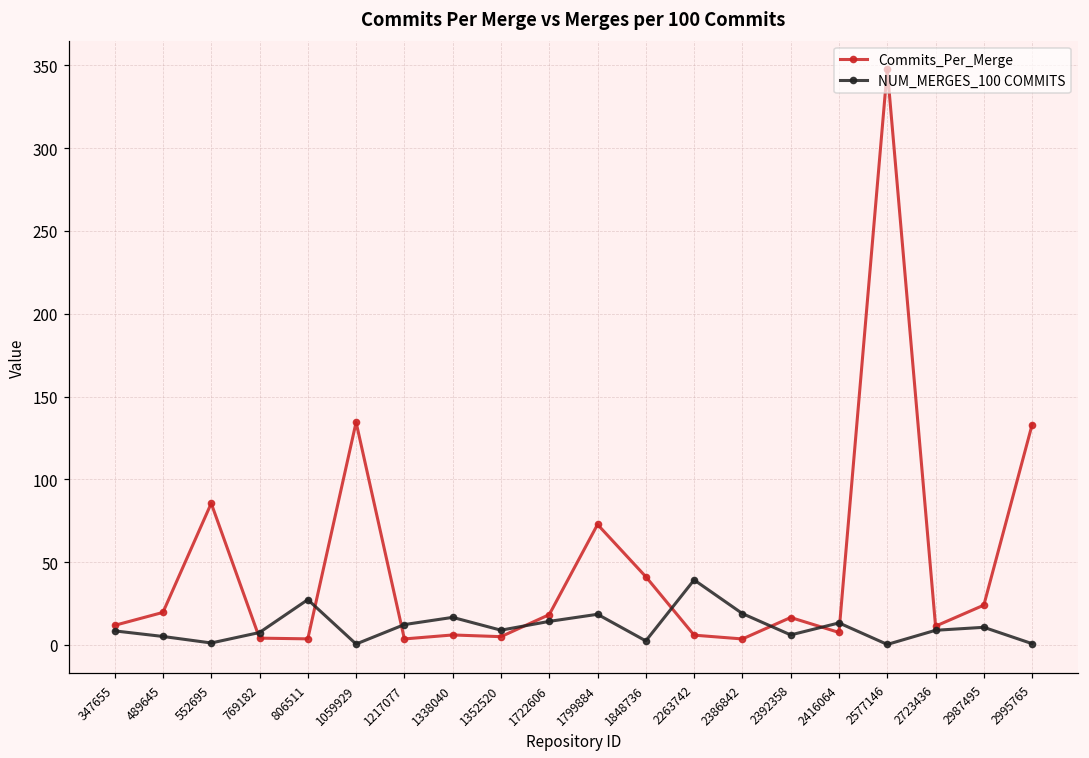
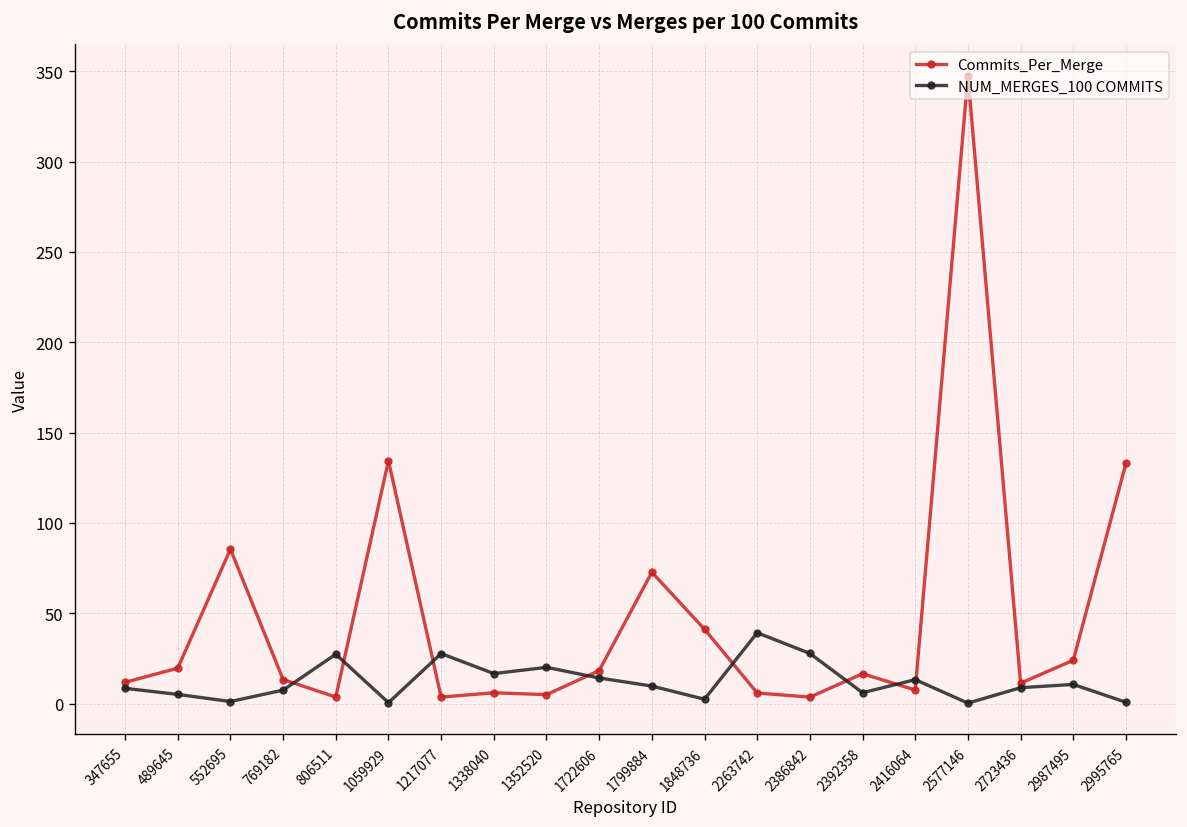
  {
    "Commits_Per_Merge": {
      "347655": 12,
      "489645": 20,
      "552695": 86,
-     "769182": 4,
+     "769182": 13,
      "806511": 4,
      "1059929": 134,
      "1217077": 4,
      "1338040": 6,
      "1352520": 5,
      "1722606": 18,
      "1799884": 73,
      "1848736": 41,
      "2263742": 6,
      "2386842": 4,
      "2392358": 17,
      "2416064": 8,
      "2723436": 11,
      "2987495": 24,
      "2995765": 133
    },
    "NUM_MERGES_100 COMMITS": {
      "347655": 8,
      "489645": 5,
      "552695": 1,
      "769182": 7,
      "806511": 27,
      "1059929": 1,
-     "1217077": 12,
+     "1217077": 28,
      "1338040": 17,
-     "1352520": 9,
+     "1352520": 20,
      "1722606": 14,
-     "1799884": 18,
+     "1799884": 10,
      "1848736": 2,
      "2263742": 39,
-     "2386842": 19,
+     "2386842": 28,
      "2392358": 6,
      "2416064": 13,
      "2577146": 0,
      "2723436": 9,
      "2987495": 11,
      "2995765": 1
    }
  }
